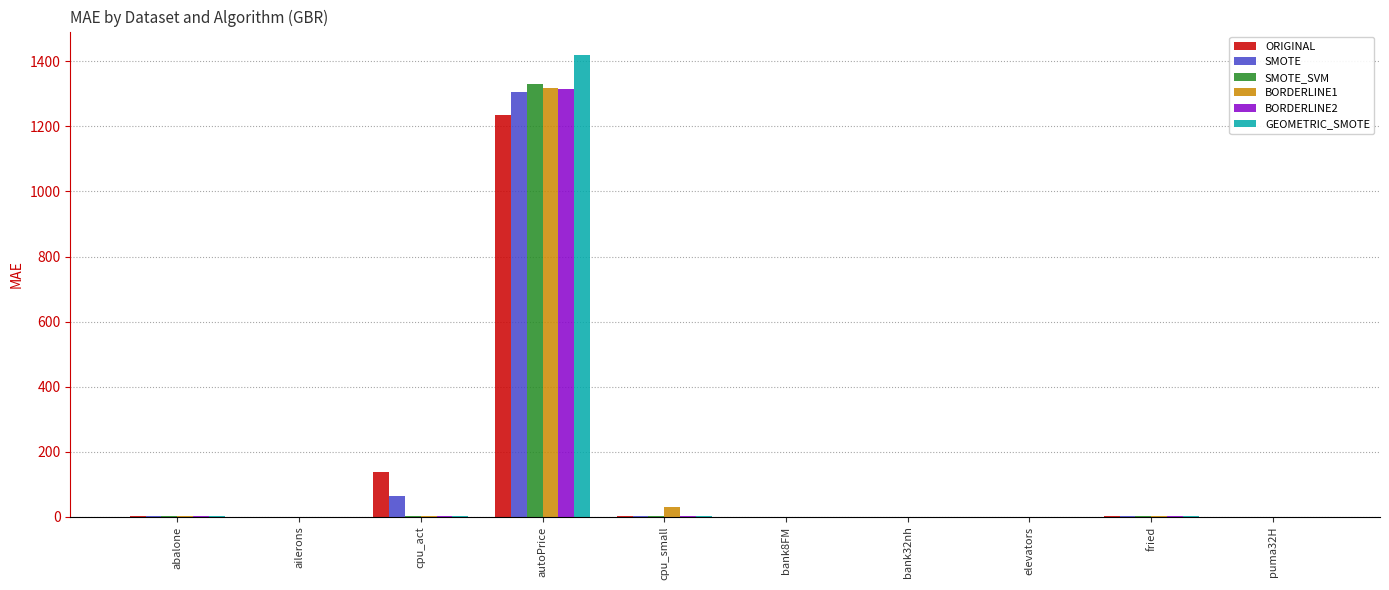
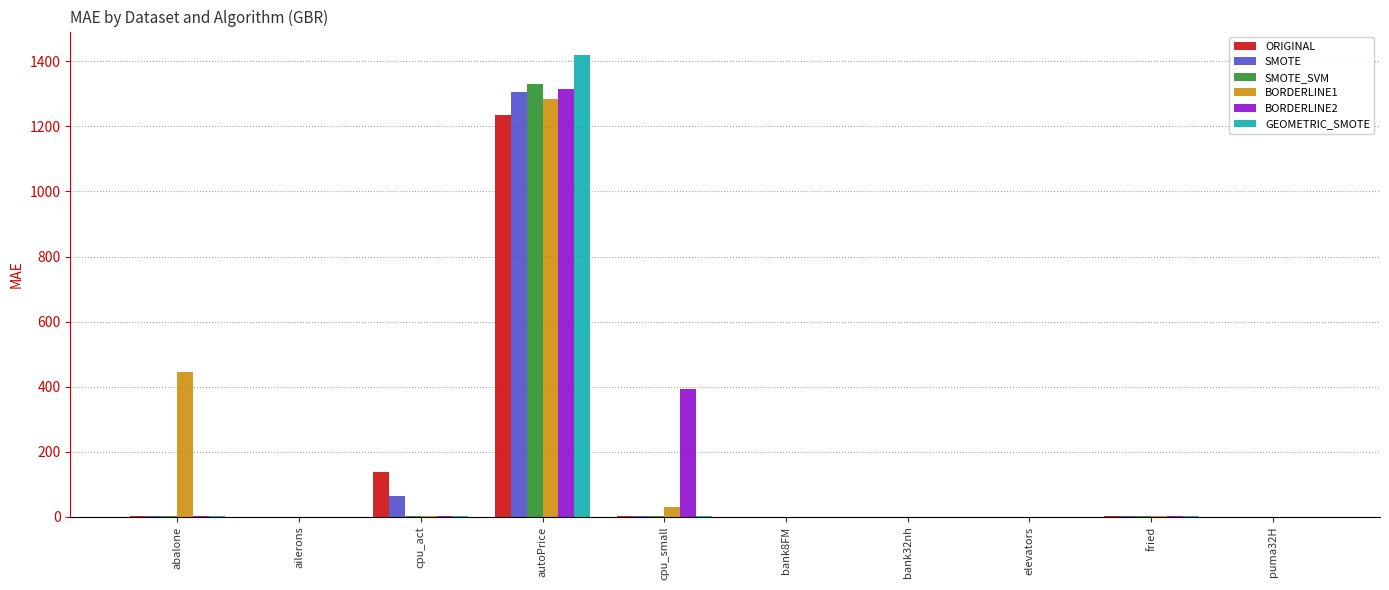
  {
    "ORIGINAL": {
      "cpu_act": 140,
      "autoPrice": 1240
    },
    "SMOTE": {
      "cpu_act": 60,
      "autoPrice": 1310
    },
    "SMOTE_SVM": {
      "autoPrice": 1330
    },
    "BORDERLINE1": {
-     "abalone": 0,
-     "autoPrice": 1320,
+     "abalone": 450,
+     "autoPrice": 1290,
      "cpu_small": 30
    },
    "BORDERLINE2": {
      "autoPrice": 1310,
-     "cpu_small": 0
+     "cpu_small": 390
    },
    "GEOMETRIC_SMOTE": {
      "autoPrice": 1420
    }
  }
